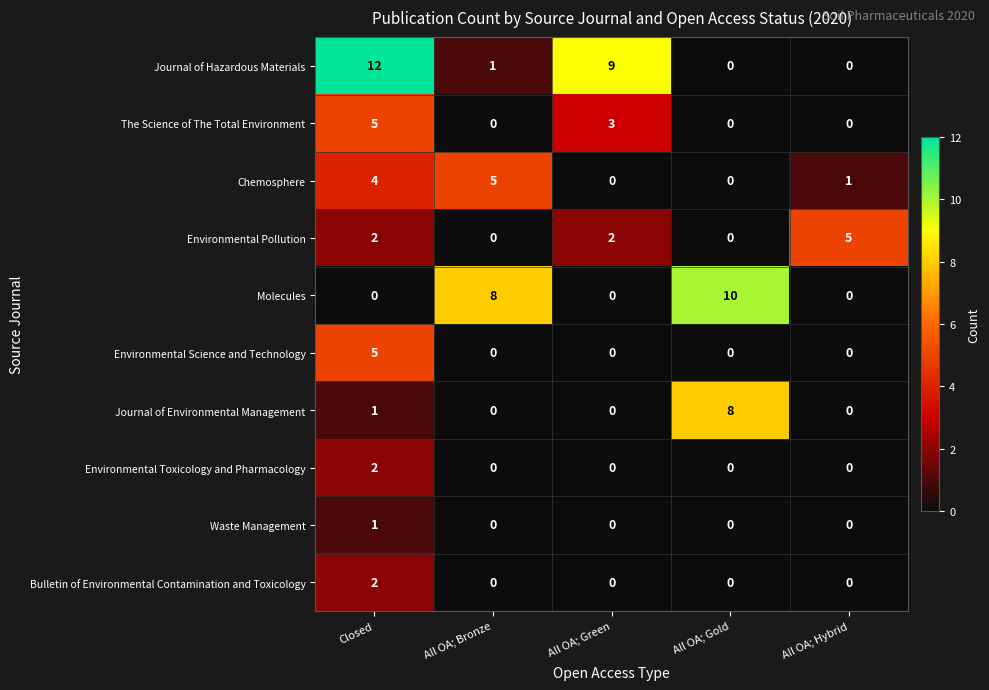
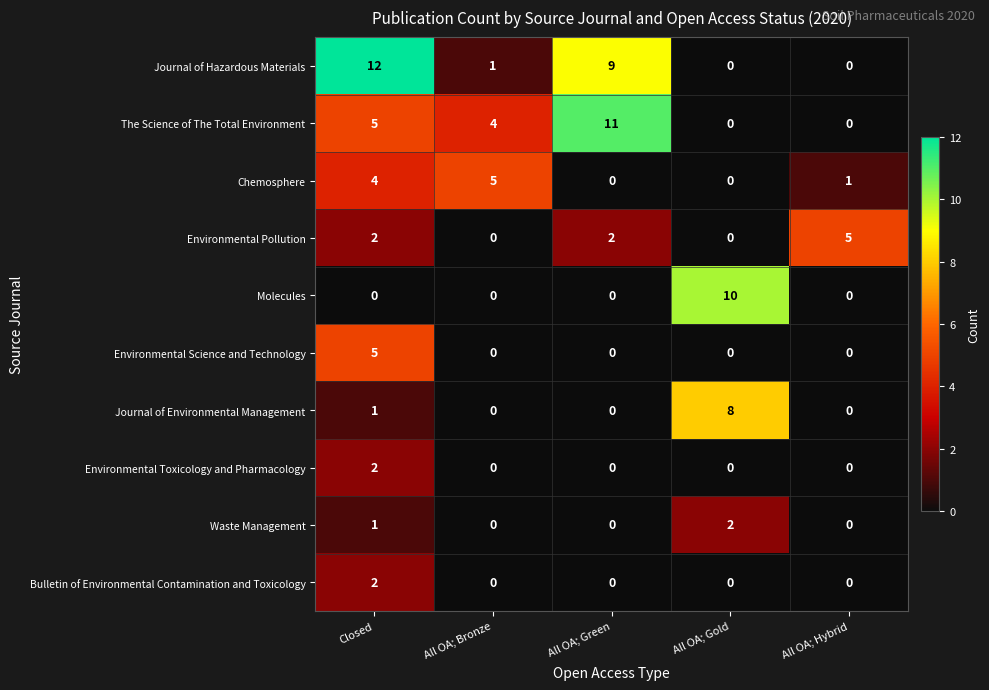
  {
    "Journal of Hazardous Materials": {
      "Closed": 12,
      "All OA; Bronze": 1,
      "All OA; Green": 9,
      "All OA; Gold": 0,
      "All OA; Hybrid": 0
    },
    "The Science of The Total Environment": {
      "Closed": 5,
-     "All OA; Bronze": 0,
-     "All OA; Green": 3,
+     "All OA; Bronze": 4,
+     "All OA; Green": 11,
      "All OA; Gold": 0,
      "All OA; Hybrid": 0
    },
    "Chemosphere": {
      "Closed": 4,
      "All OA; Bronze": 5,
      "All OA; Green": 0,
      "All OA; Gold": 0,
      "All OA; Hybrid": 1
    },
    "Environmental Pollution": {
      "Closed": 2,
      "All OA; Bronze": 0,
      "All OA; Green": 2,
      "All OA; Gold": 0,
      "All OA; Hybrid": 5
    },
    "Molecules": {
      "Closed": 0,
-     "All OA; Bronze": 8,
+     "All OA; Bronze": 0,
      "All OA; Green": 0,
      "All OA; Gold": 10,
      "All OA; Hybrid": 0
    },
    "Environmental Science and Technology": {
      "Closed": 5,
      "All OA; Bronze": 0,
      "All OA; Green": 0,
      "All OA; Gold": 0,
      "All OA; Hybrid": 0
    },
    "Journal of Environmental Management": {
      "Closed": 1,
      "All OA; Bronze": 0,
      "All OA; Green": 0,
      "All OA; Gold": 8,
      "All OA; Hybrid": 0
    },
    "Environmental Toxicology and Pharmacology": {
      "Closed": 2,
      "All OA; Bronze": 0,
      "All OA; Green": 0,
      "All OA; Gold": 0,
      "All OA; Hybrid": 0
    },
    "Waste Management": {
      "Closed": 1,
      "All OA; Bronze": 0,
      "All OA; Green": 0,
-     "All OA; Gold": 0,
+     "All OA; Gold": 2,
      "All OA; Hybrid": 0
    },
    "Bulletin of Environmental Contamination and Toxicology": {
      "Closed": 2,
      "All OA; Bronze": 0,
      "All OA; Green": 0,
      "All OA; Gold": 0,
      "All OA; Hybrid": 0
    }
  }
